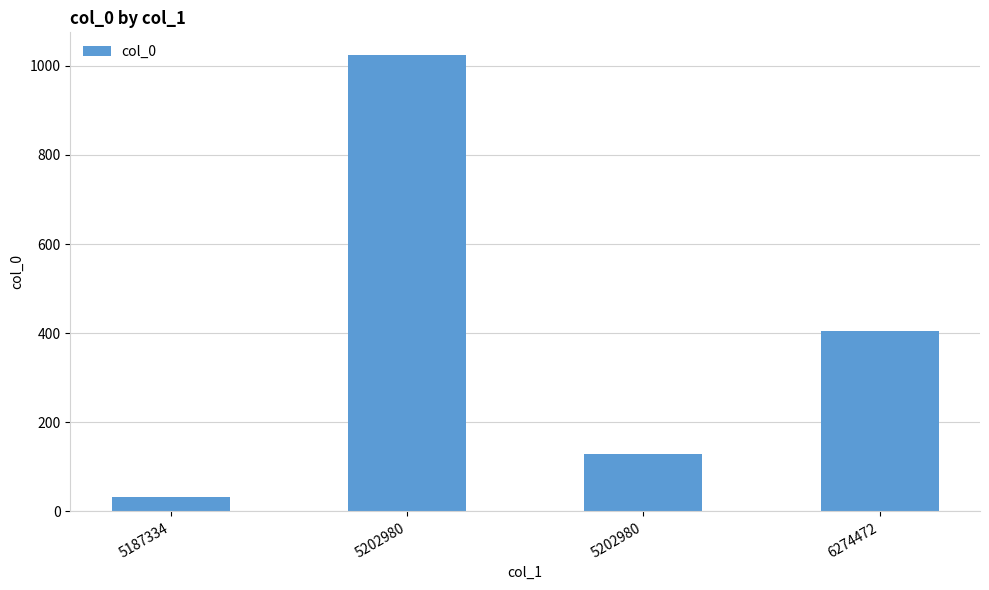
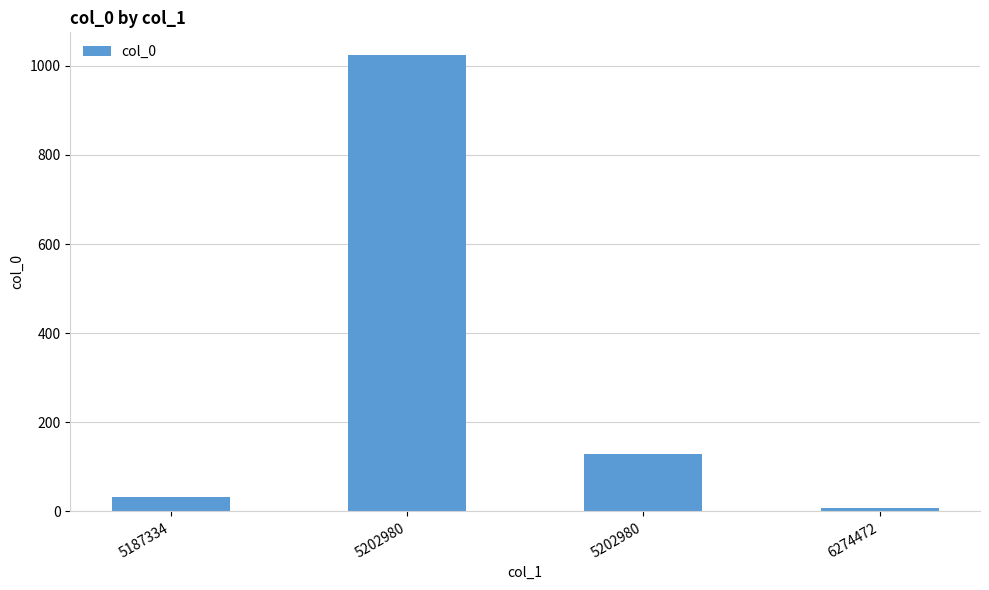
  {
    "5187334": 30,
-   "6274472": 410
+   "6274472": 10
  }
